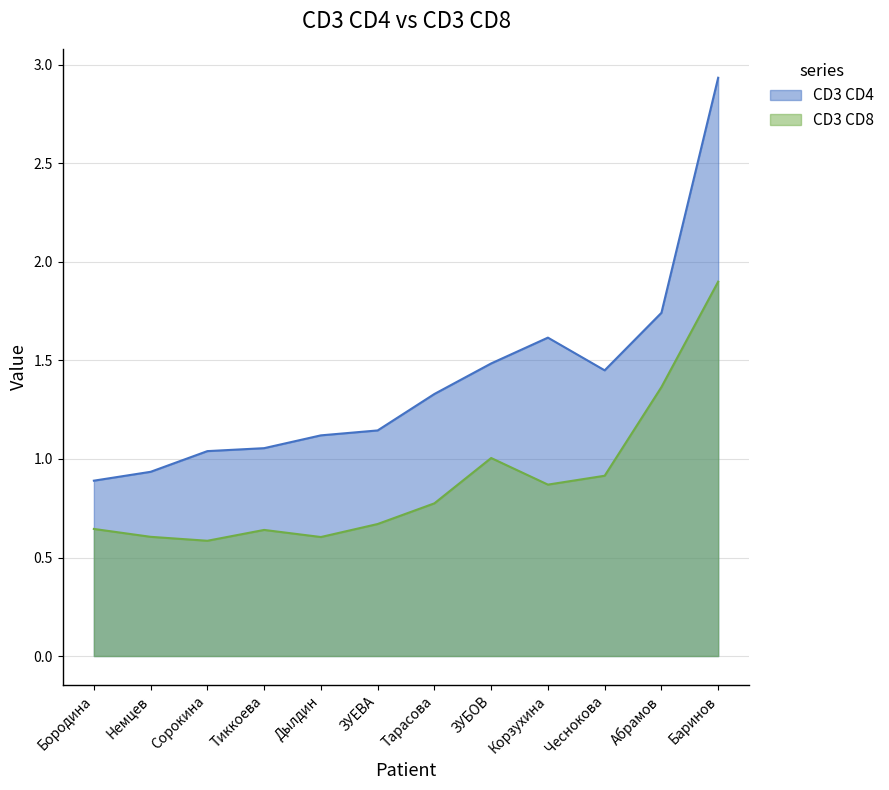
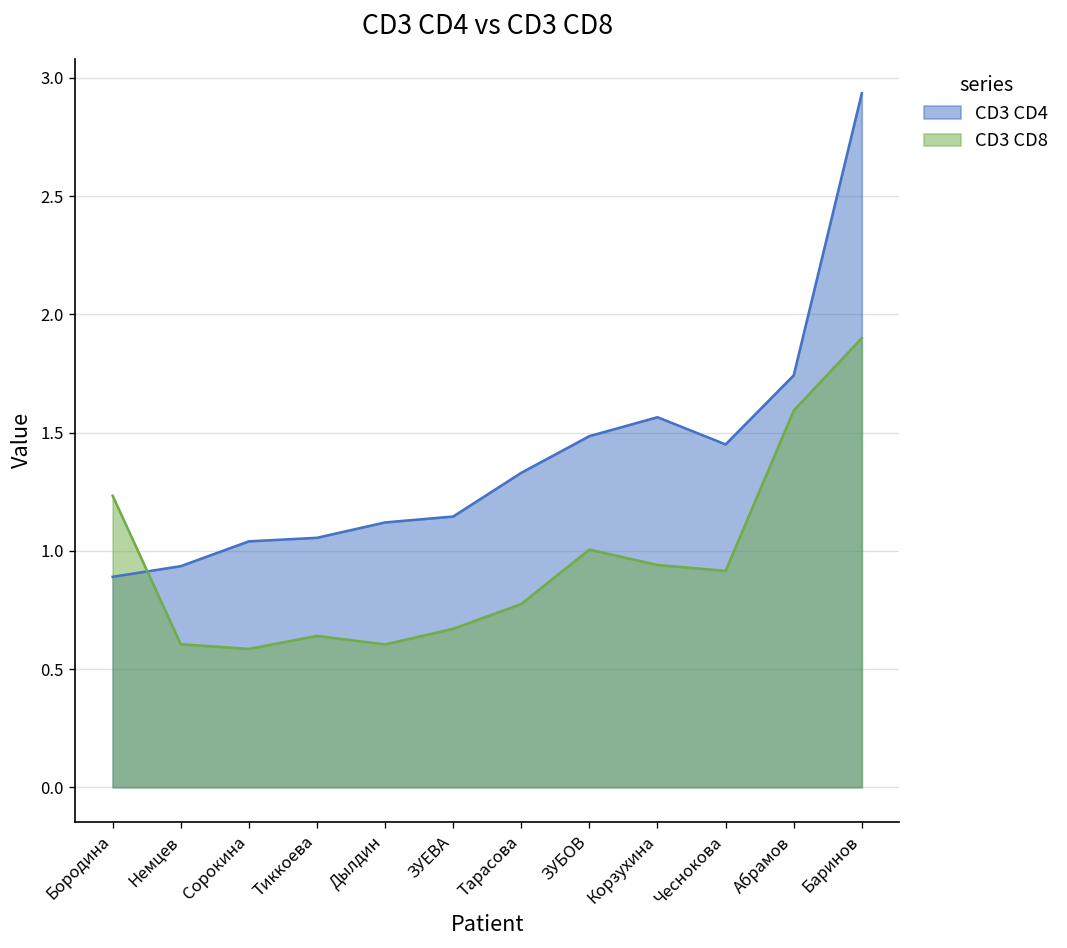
  {
    "CD3 CD4": {
      "Бородина": 0.89,
      "Немцев": 0.94,
      "Сорокина": 1.04,
      "Тиккоева": 1.06,
      "Дылдин": 1.12,
      "ЗУЕВА": 1.15,
      "Тарасова": 1.33,
      "ЗУБОВ": 1.49,
-     "Корзухина": 1.62,
+     "Корзухина": 1.57,
      "Чеснокова": 1.45,
      "Абрамов": 1.74,
      "Баринов": 2.94
    },
    "CD3 CD8": {
-     "Бородина": 0.65,
+     "Бородина": 1.23,
      "Немцев": 0.61,
      "Сорокина": 0.59,
      "Тиккоева": 0.64,
      "Дылдин": 0.60,
      "ЗУЕВА": 0.67,
      "Тарасова": 0.78,
      "ЗУБОВ": 1.01,
-     "Корзухина": 0.87,
+     "Корзухина": 0.94,
      "Чеснокова": 0.92,
-     "Абрамов": 1.37,
+     "Абрамов": 1.59,
      "Баринов": 1.90
    }
  }
